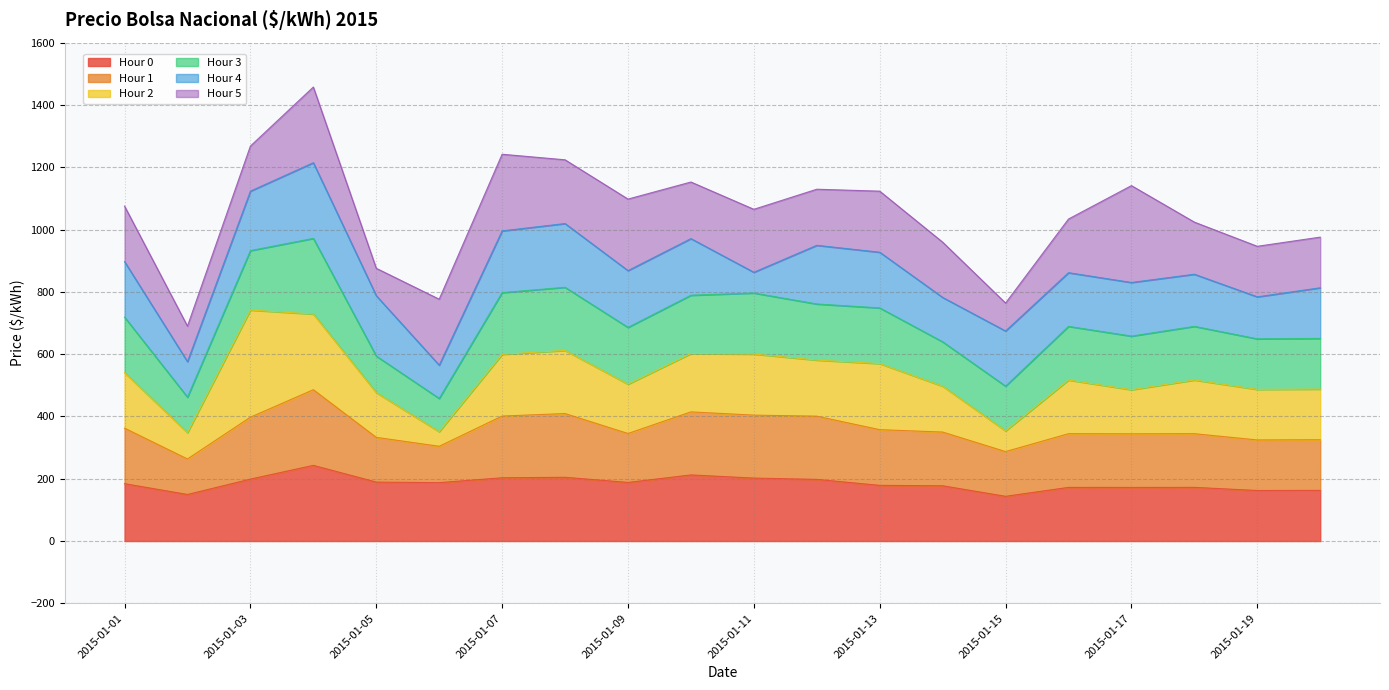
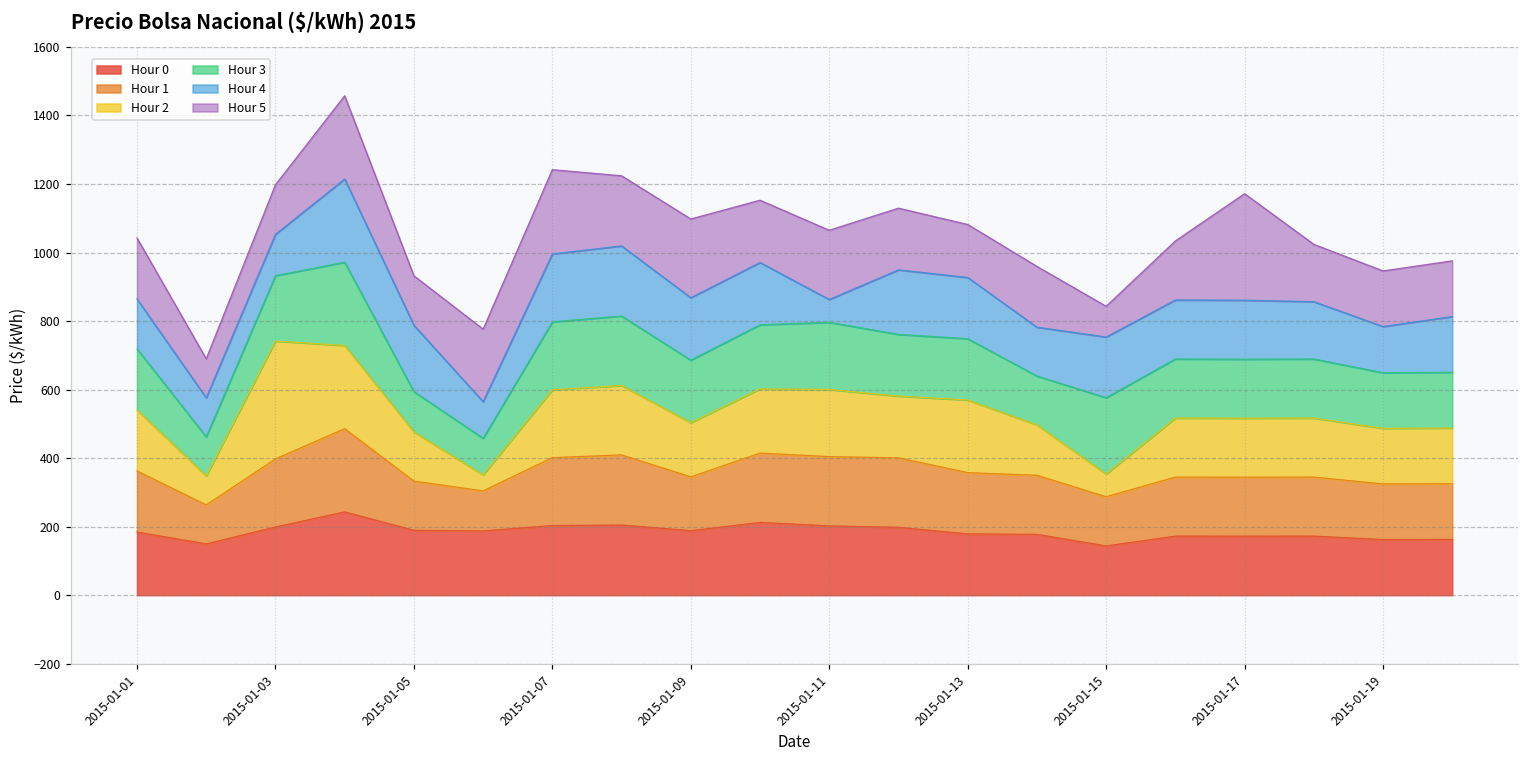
  {
    "Hour 2": {
      "2015-01-01": 180,
      "2015-01-03": 340,
      "2015-01-05": 140,
      "2015-01-07": 200,
      "2015-01-09": 160,
      "2015-01-11": 200,
      "2015-01-13": 210,
      "2015-01-15": 70,
-     "2015-01-17": 140,
+     "2015-01-17": 170,
      "2015-01-19": 160
    },
    "Hour 3": {
      "2015-01-01": 180,
      "2015-01-03": 190,
      "2015-01-05": 120,
      "2015-01-07": 200,
      "2015-01-09": 180,
      "2015-01-11": 200,
      "2015-01-13": 180,
-     "2015-01-15": 140,
+     "2015-01-15": 220,
      "2015-01-17": 170,
      "2015-01-19": 160
    },
    "Hour 4": {
-     "2015-01-01": 180,
-     "2015-01-03": 190,
+     "2015-01-01": 150,
+     "2015-01-03": 120,
      "2015-01-05": 190,
      "2015-01-07": 200,
      "2015-01-09": 180,
      "2015-01-11": 70,
      "2015-01-13": 180,
      "2015-01-15": 180,
      "2015-01-17": 170,
      "2015-01-19": 130
    },
    "Hour 5": {
      "2015-01-01": 180,
      "2015-01-03": 140,
-     "2015-01-05": 90,
+     "2015-01-05": 140,
      "2015-01-07": 250,
      "2015-01-09": 230,
      "2015-01-11": 200,
-     "2015-01-13": 200,
+     "2015-01-13": 150,
      "2015-01-15": 90,
      "2015-01-17": 310,
      "2015-01-19": 160
    }
  }
